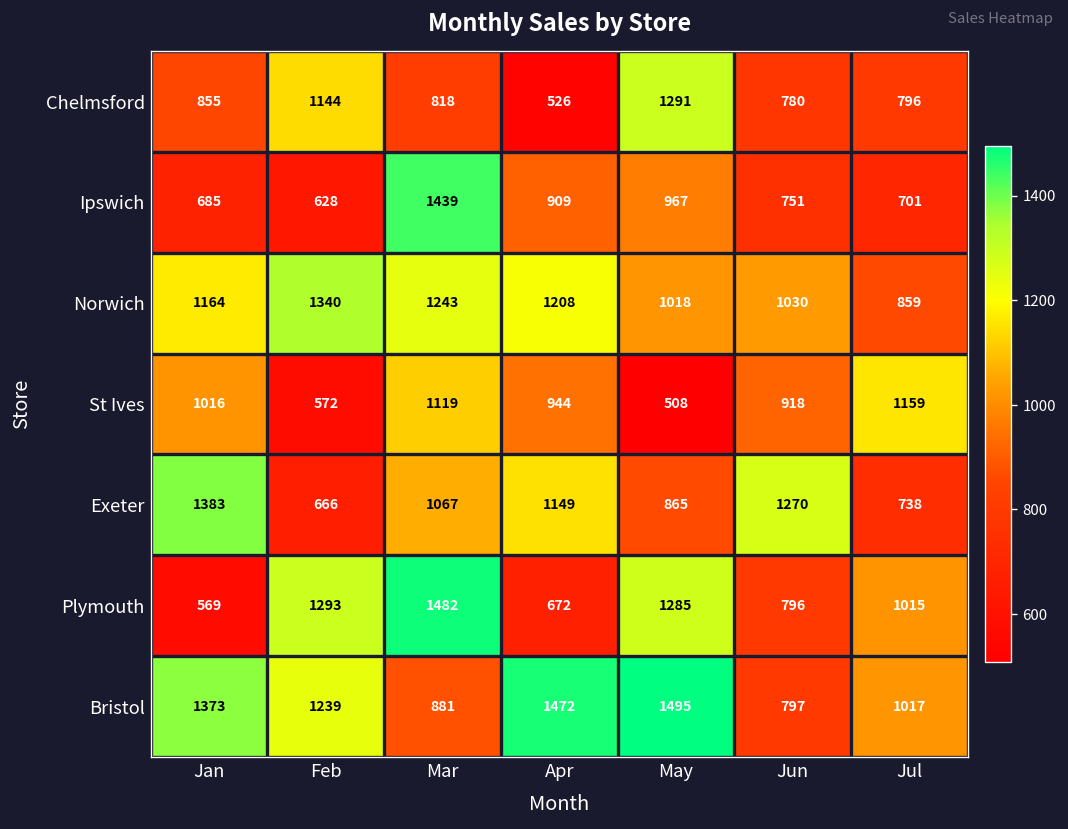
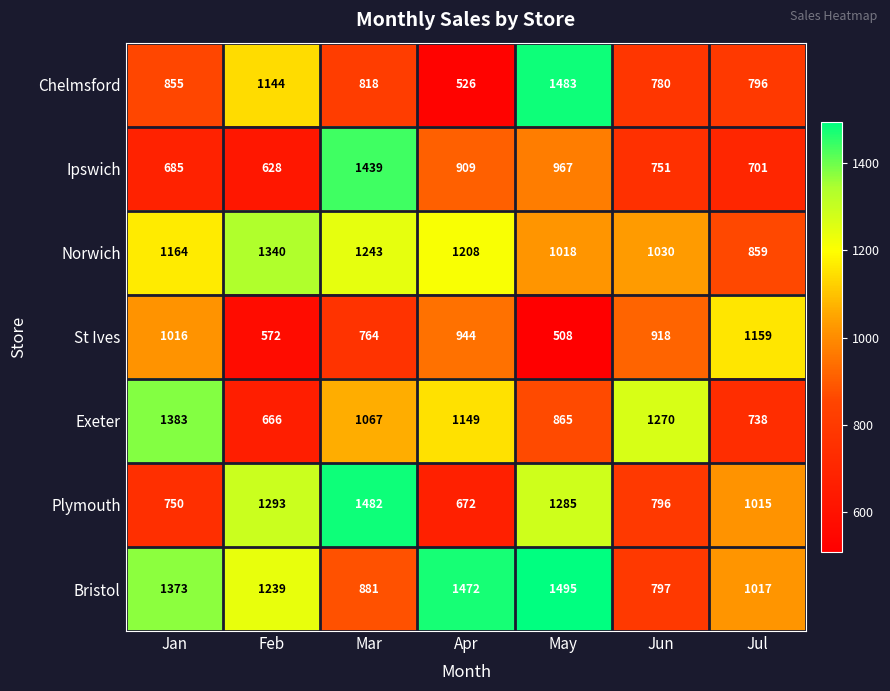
  {
    "Chelmsford": {
      "Jan": 855,
      "Feb": 1144,
      "Mar": 818,
      "Apr": 526,
-     "May": 1291,
+     "May": 1483,
      "Jun": 780,
      "Jul": 796
    },
    "Ipswich": {
      "Jan": 685,
      "Feb": 628,
      "Mar": 1439,
      "Apr": 909,
      "May": 967,
      "Jun": 751,
      "Jul": 701
    },
    "Norwich": {
      "Jan": 1164,
      "Feb": 1340,
      "Mar": 1243,
      "Apr": 1208,
      "May": 1018,
      "Jun": 1030,
      "Jul": 859
    },
    "St Ives": {
      "Jan": 1016,
      "Feb": 572,
-     "Mar": 1119,
+     "Mar": 764,
      "Apr": 944,
      "May": 508,
      "Jun": 918,
      "Jul": 1159
    },
    "Exeter": {
      "Jan": 1383,
      "Feb": 666,
      "Mar": 1067,
      "Apr": 1149,
      "May": 865,
      "Jun": 1270,
      "Jul": 738
    },
    "Plymouth": {
-     "Jan": 569,
+     "Jan": 750,
      "Feb": 1293,
      "Mar": 1482,
      "Apr": 672,
      "May": 1285,
      "Jun": 796,
      "Jul": 1015
    },
    "Bristol": {
      "Jan": 1373,
      "Feb": 1239,
      "Mar": 881,
      "Apr": 1472,
      "May": 1495,
      "Jun": 797,
      "Jul": 1017
    }
  }
